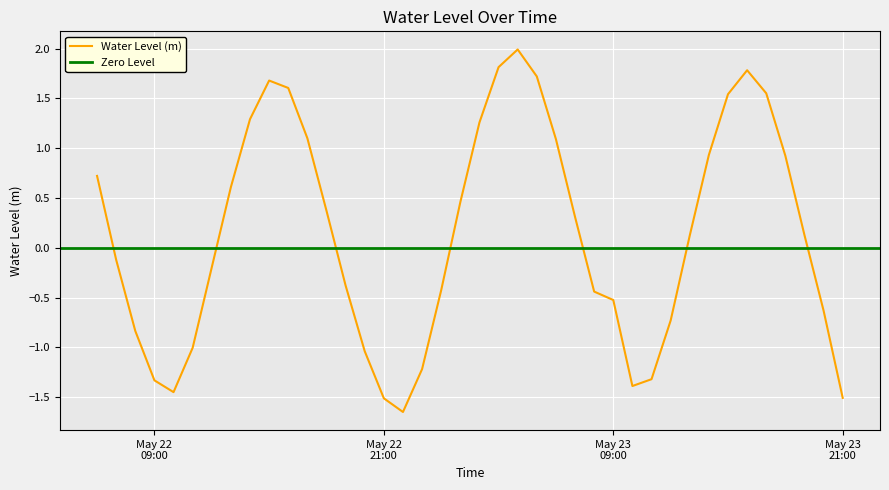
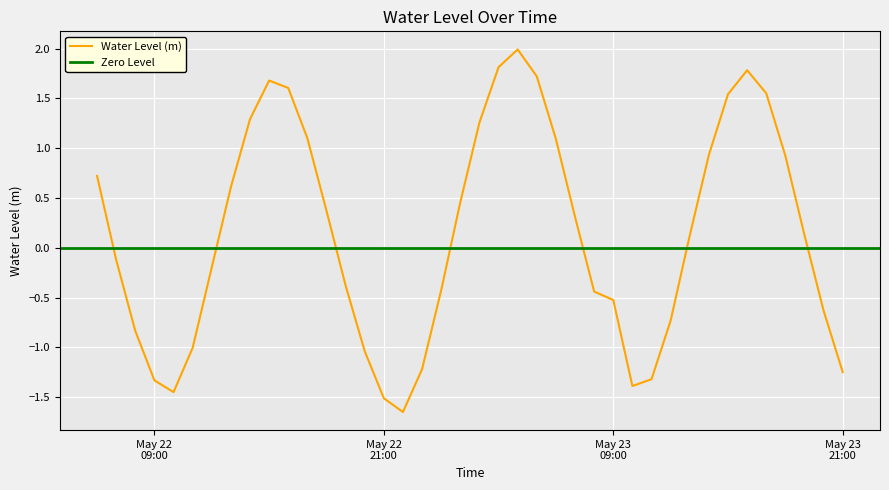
  {
    "May 22 09:00": -1.3,
    "May 22 21:00": -1.5,
    "May 23 09:00": -0.5,
-   "May 23 21:00": -1.5
+   "May 23 21:00": -1.2
  }
